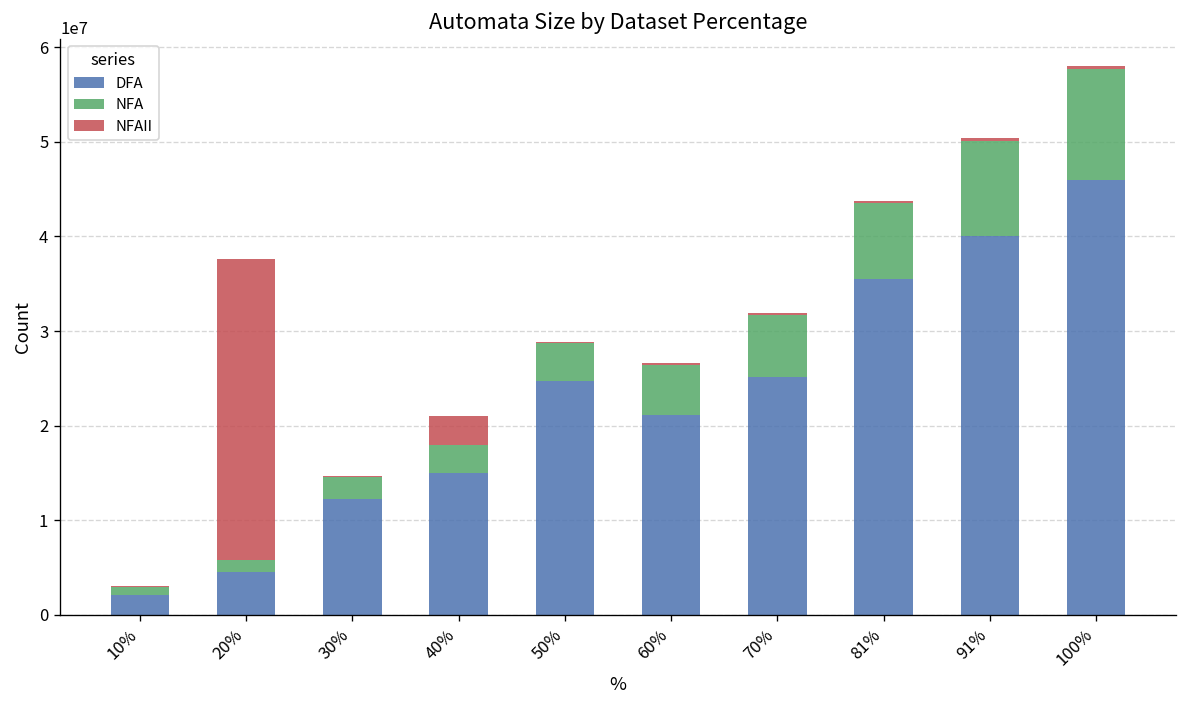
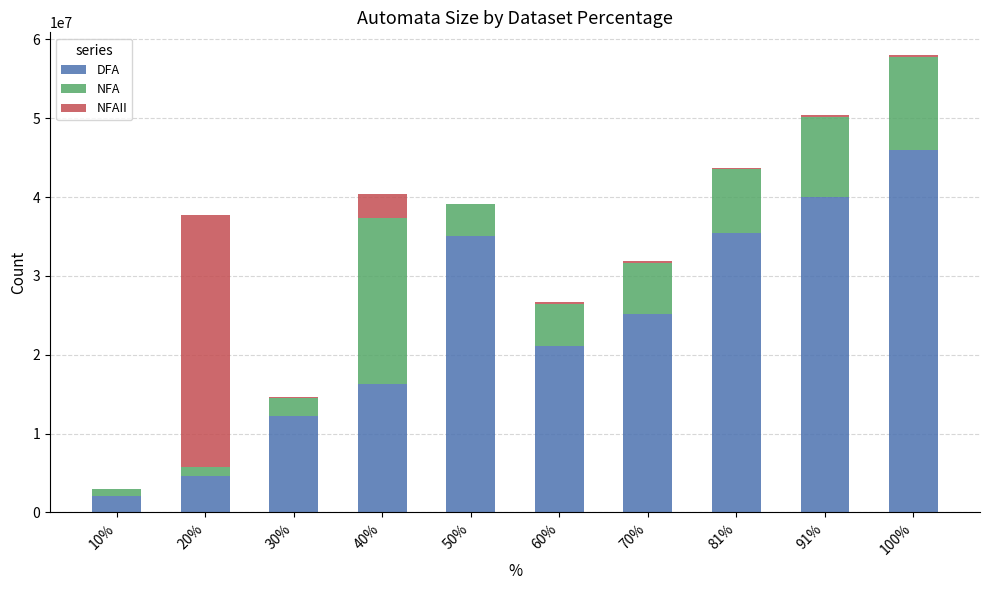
  {
    "DFA": {
      "10%": 2000000,
      "20%": 5000000,
      "30%": 12000000,
-     "40%": 15000000,
-     "50%": 25000000,
+     "40%": 16000000,
+     "50%": 35000000,
      "60%": 21000000,
      "70%": 25000000,
      "81%": 35000000,
      "91%": 40000000,
      "100%": 46000000
    },
    "NFA": {
      "10%": 1000000,
      "20%": 1000000,
      "30%": 2000000,
-     "40%": 3000000,
+     "40%": 21000000,
      "50%": 4000000,
      "60%": 5000000,
      "70%": 6000000,
      "81%": 8000000,
      "91%": 10000000,
      "100%": 12000000
    },
    "NFAII": {
      "20%": 32000000,
      "40%": 3000000
    }
  }
